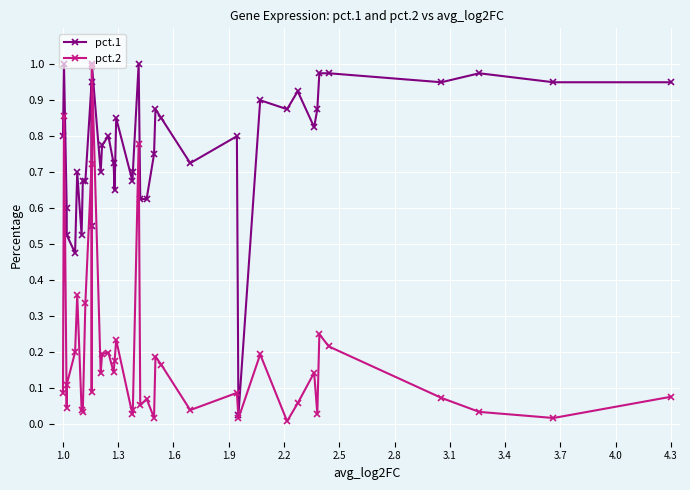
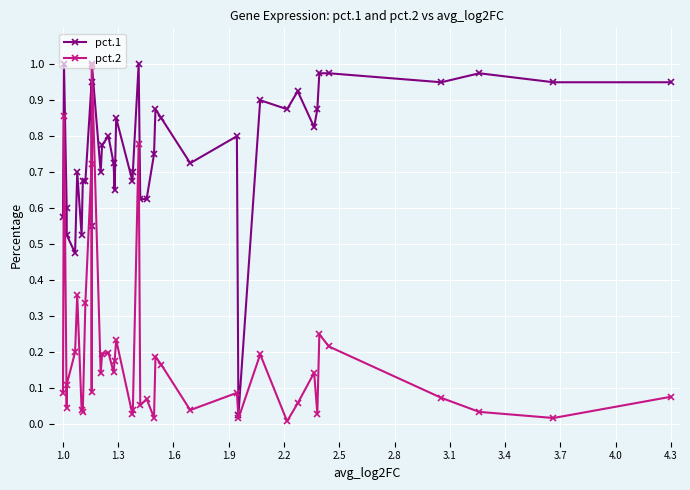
  {
    "pct.1": {
-     "1.0": 0.80,
+     "1.0": 0.58,
      "4.3": 0.95
    },
    "pct.2": {
      "1.0": 0.09,
      "4.3": 0.08
    }
  }
